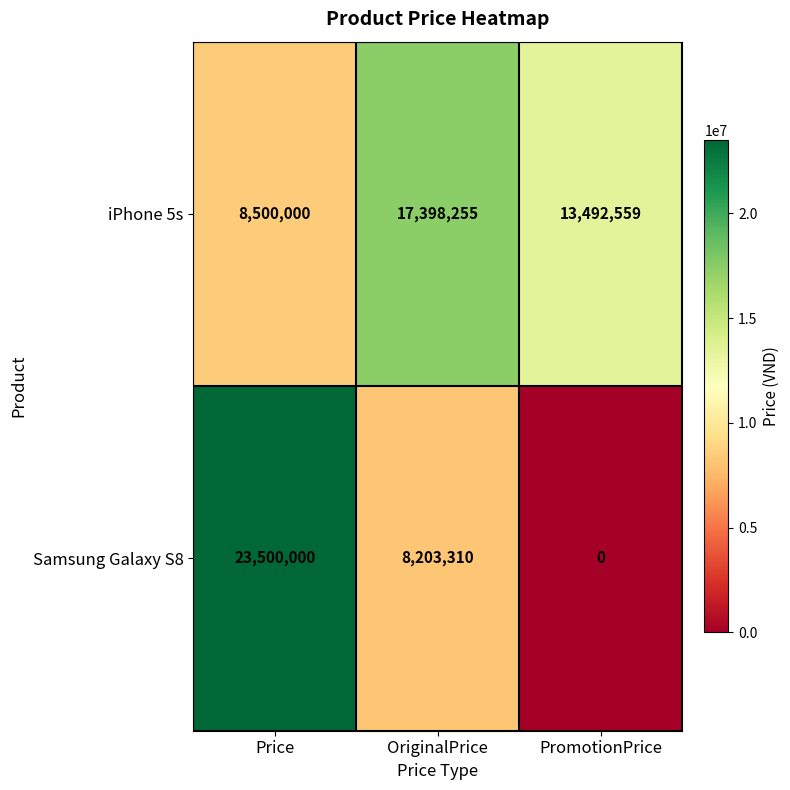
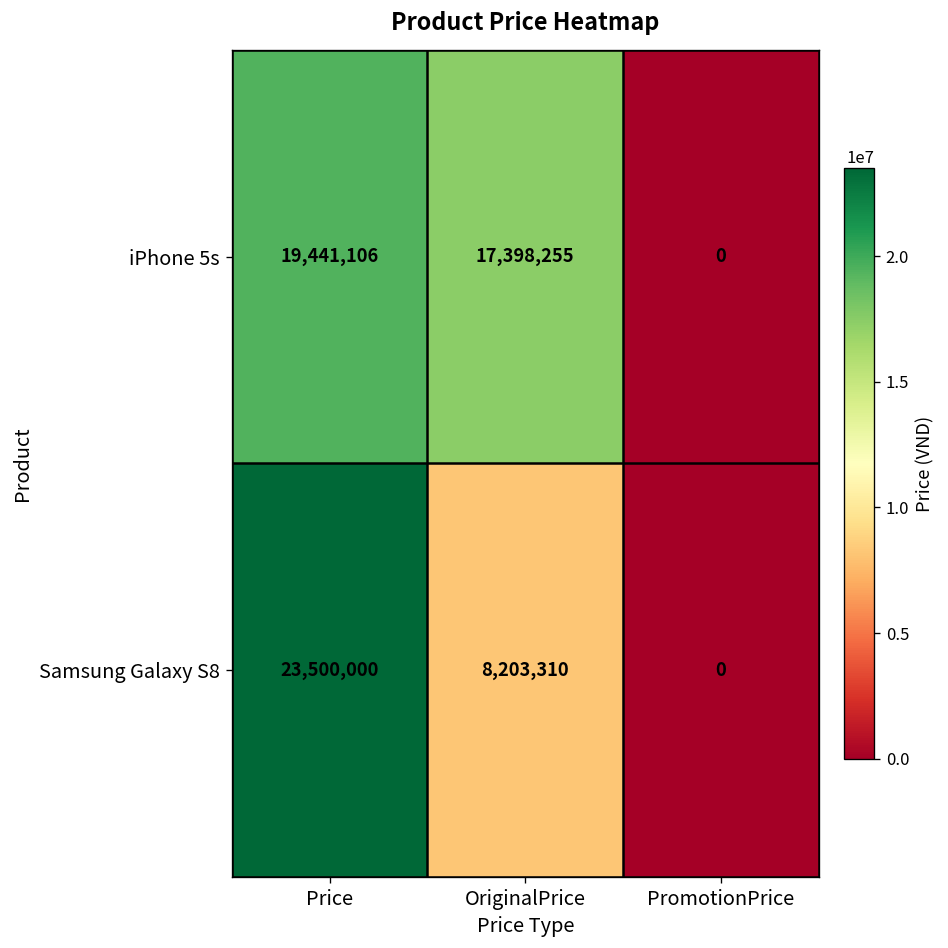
  {
    "iPhone 5s": {
-     "Price": "8,500,000",
+     "Price": "19,441,106",
      "OriginalPrice": "17,398,255",
-     "PromotionPrice": "13,492,559"
+     "PromotionPrice": "0"
    },
    "Samsung Galaxy S8": {
      "Price": "23,500,000",
      "OriginalPrice": "8,203,310",
      "PromotionPrice": "0"
    }
  }
